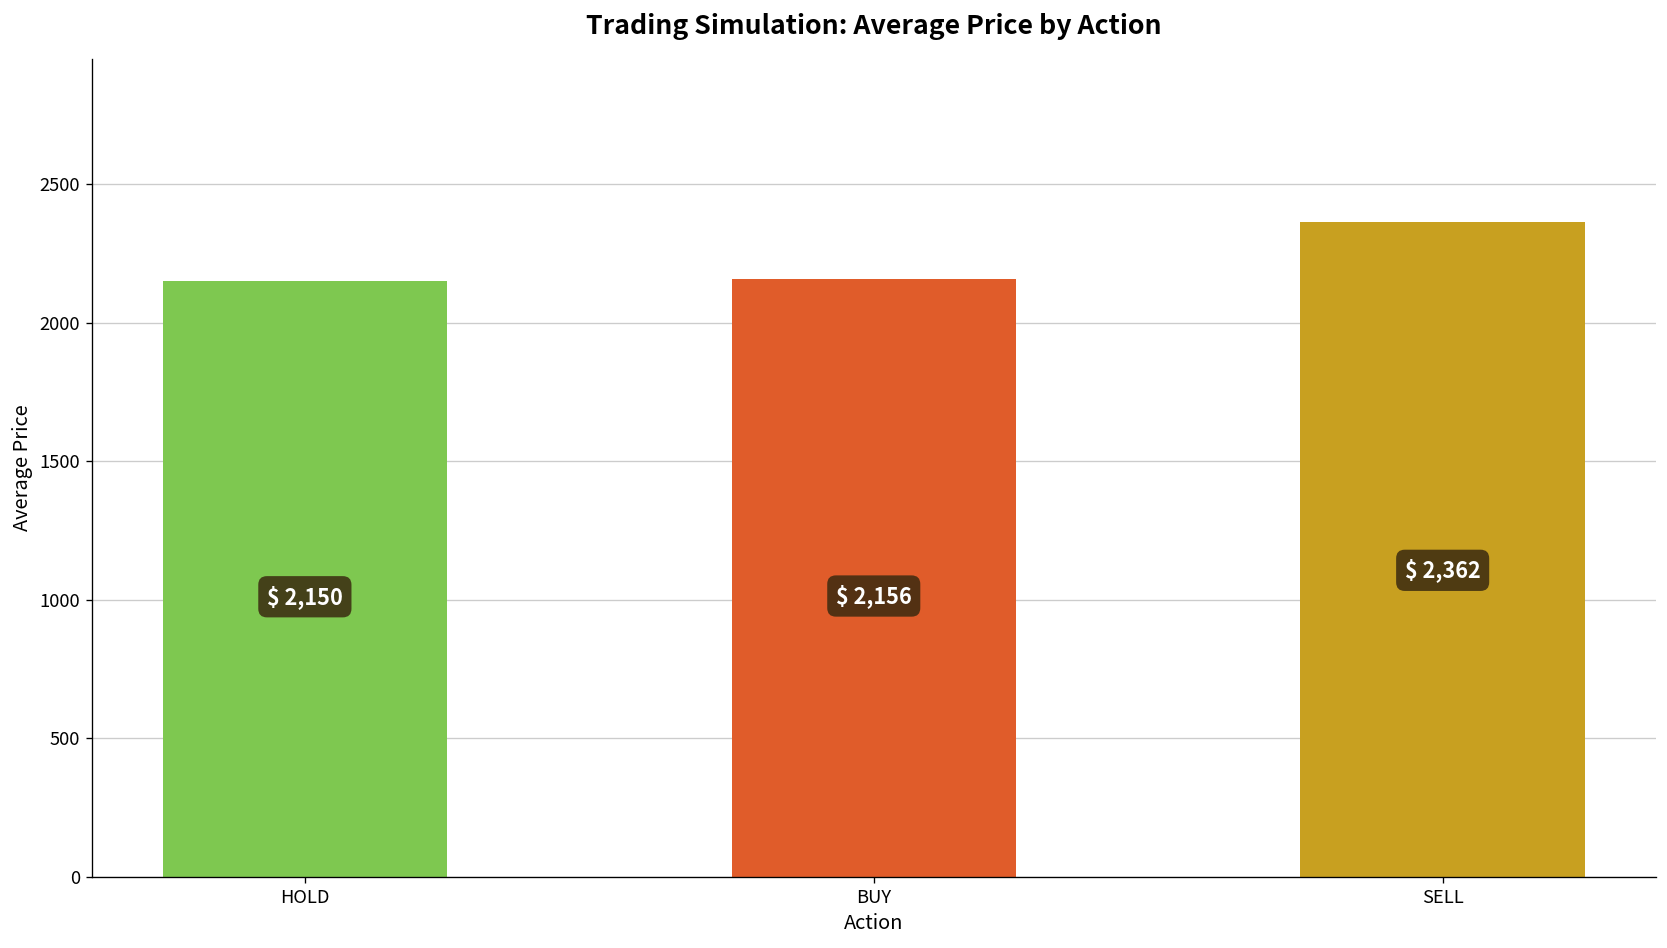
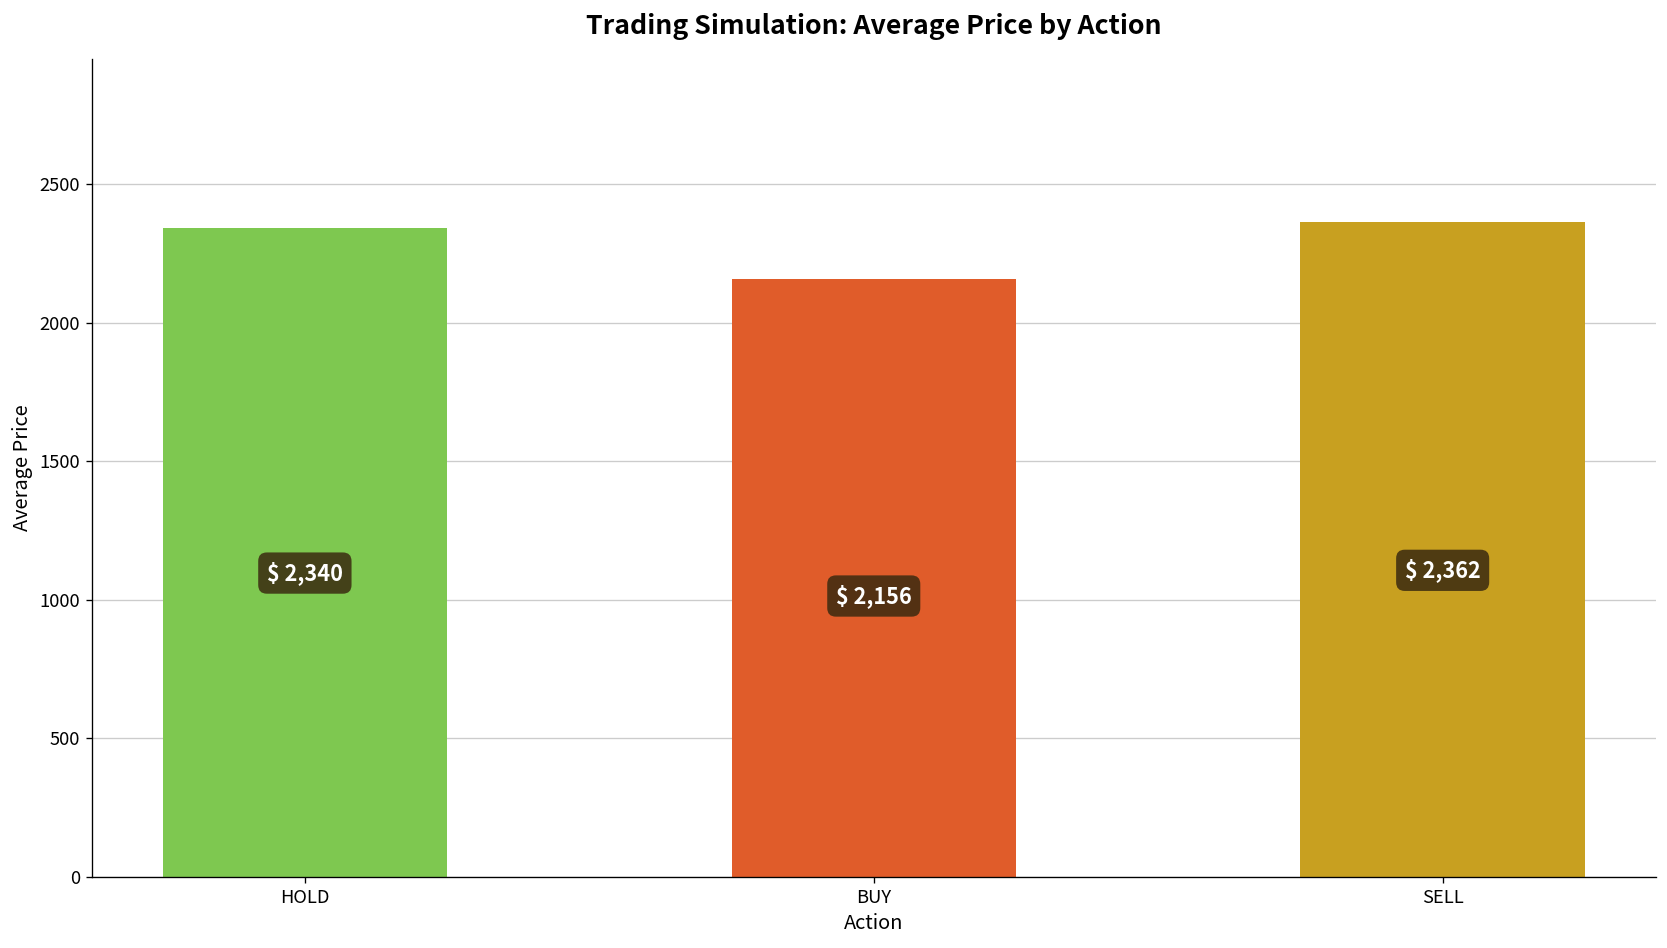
  {
-   "HOLD": "2,150"
+   "HOLD": "2,340"
  }
